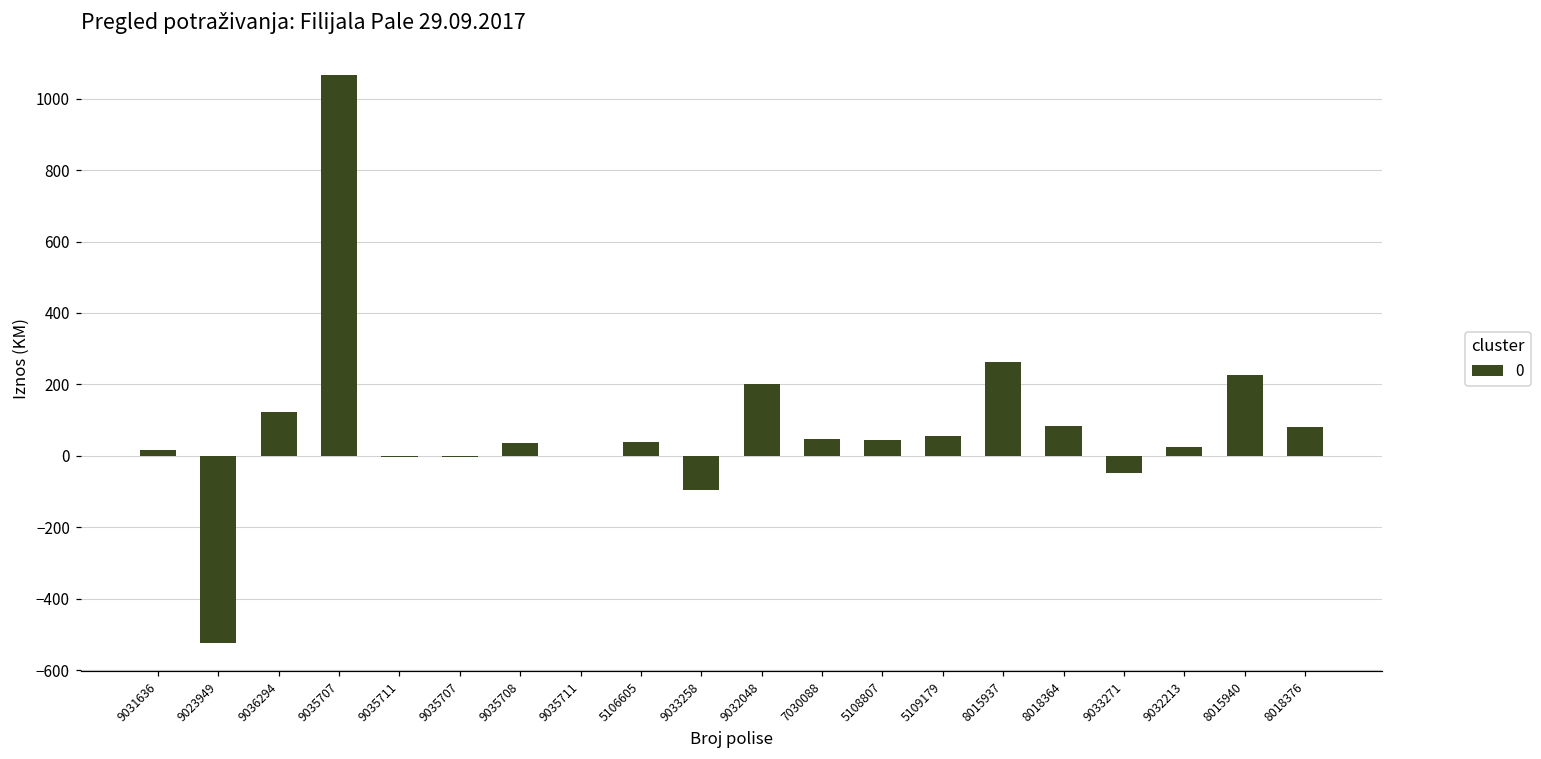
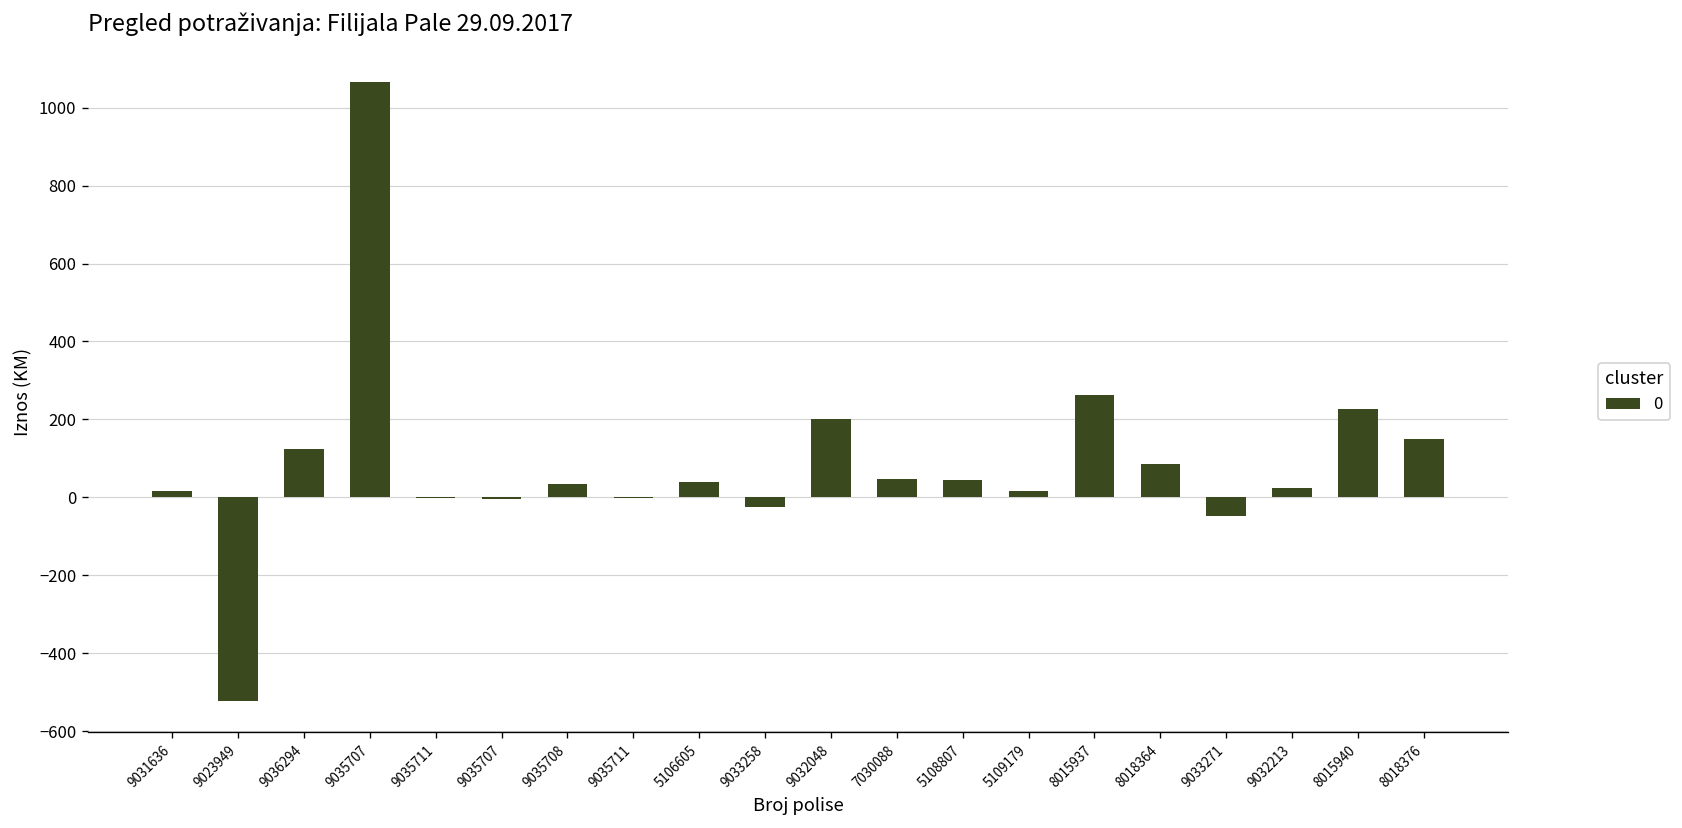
  {
    "9031636": 20,
    "9023949": -520,
    "9036294": 120,
    "9035708": 30,
    "5106605": 40,
-   "9033258": -100,
+   "9033258": -20,
    "9032048": 200,
    "7030088": 50,
    "5108807": 50,
-   "5109179": 60,
+   "5109179": 20,
    "8015937": 260,
    "8018364": 90,
    "9033271": -50,
    "9032213": 20,
    "8015940": 230,
-   "8018376": 80
+   "8018376": 150
  }
